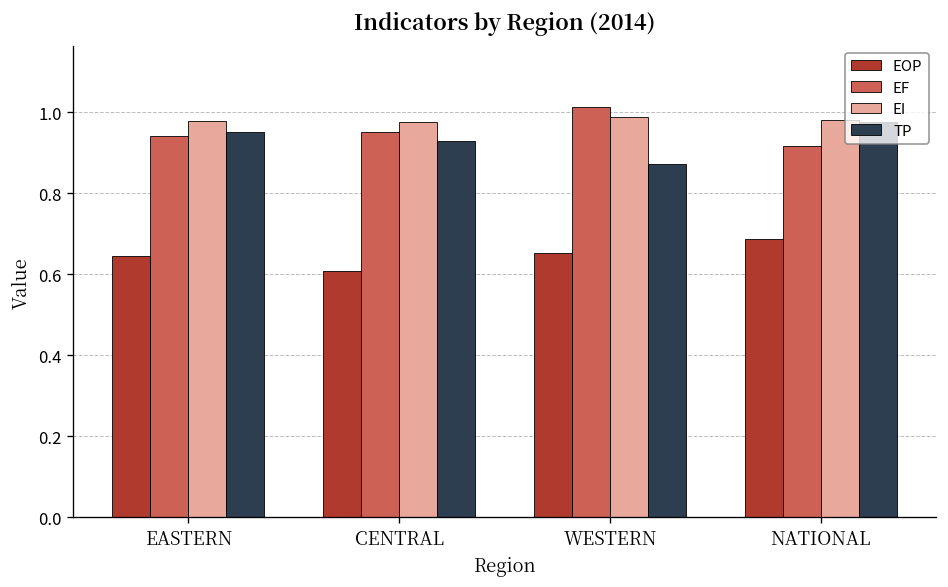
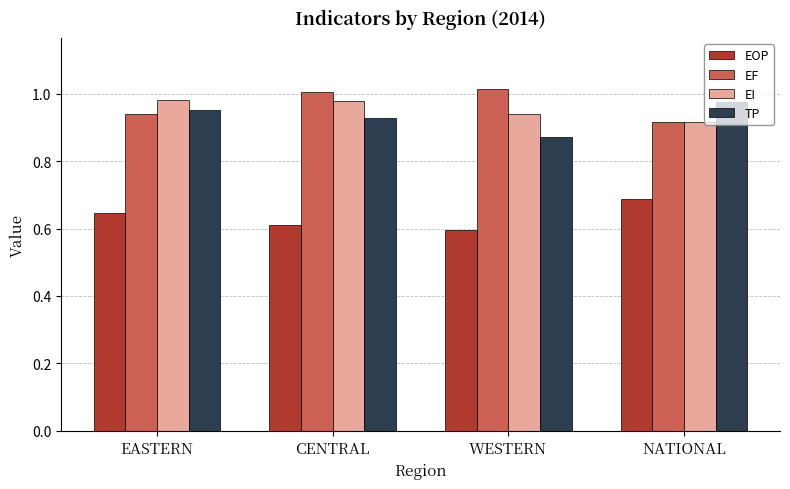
  {
    "EOP": {
      "EASTERN": 0.65,
      "CENTRAL": 0.61,
-     "WESTERN": 0.65,
+     "WESTERN": 0.60,
      "NATIONAL": 0.69
    },
    "EF": {
      "EASTERN": 0.94,
-     "CENTRAL": 0.95,
+     "CENTRAL": 1.01,
      "WESTERN": 1.01,
      "NATIONAL": 0.92
    },
    "EI": {
      "EASTERN": 0.98,
      "CENTRAL": 0.98,
-     "WESTERN": 0.99,
-     "NATIONAL": 0.98
+     "WESTERN": 0.94,
+     "NATIONAL": 0.92
    },
    "TP": {
      "EASTERN": 0.95,
      "CENTRAL": 0.93,
      "WESTERN": 0.87
    }
  }
